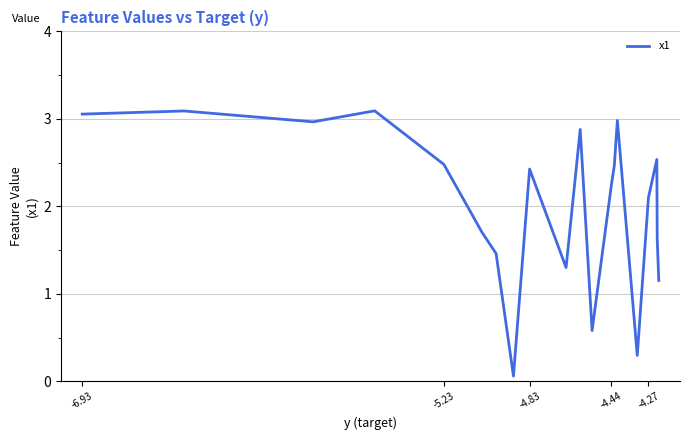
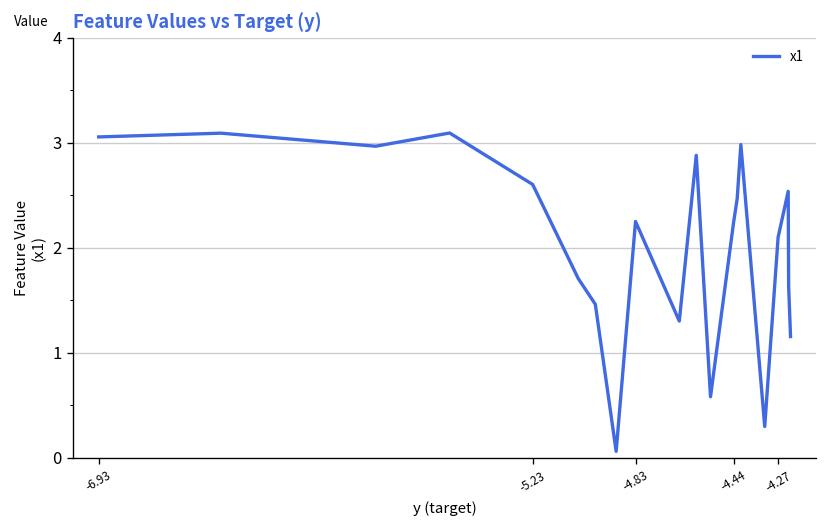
  {
    "-6.93": 3.1,
-   "-5.23": 2.5,
-   "-4.83": 2.4,
+   "-5.23": 2.6,
+   "-4.83": 2.3,
    "-4.44": 2.2,
    "-4.27": 2.1
  }
